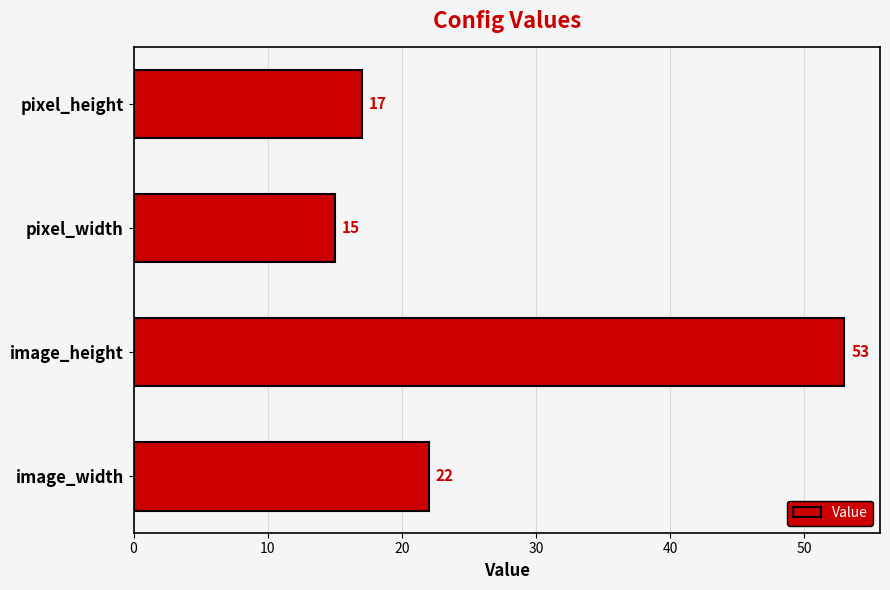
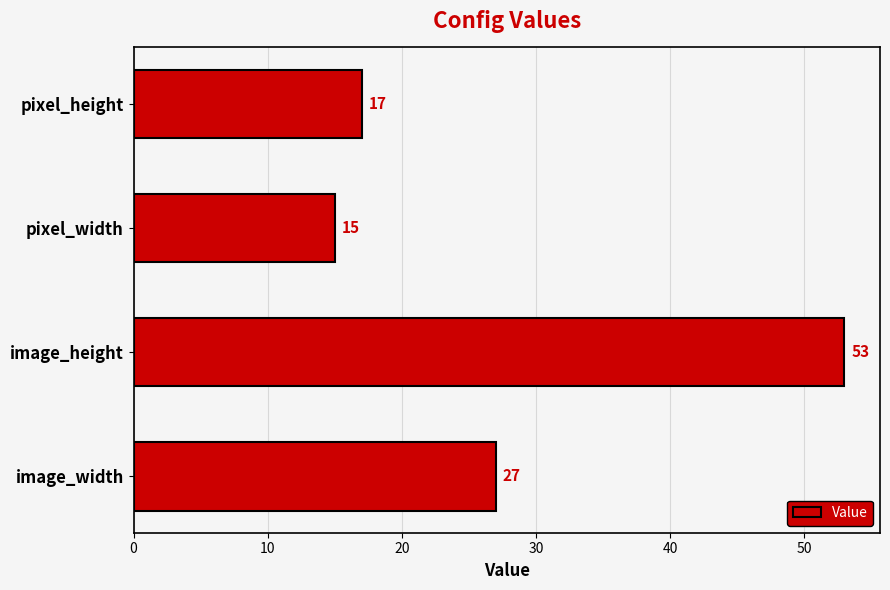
  {
    "pixel_height": 17,
    "pixel_width": 15,
    "image_height": 53,
-   "image_width": 22
+   "image_width": 27
  }
